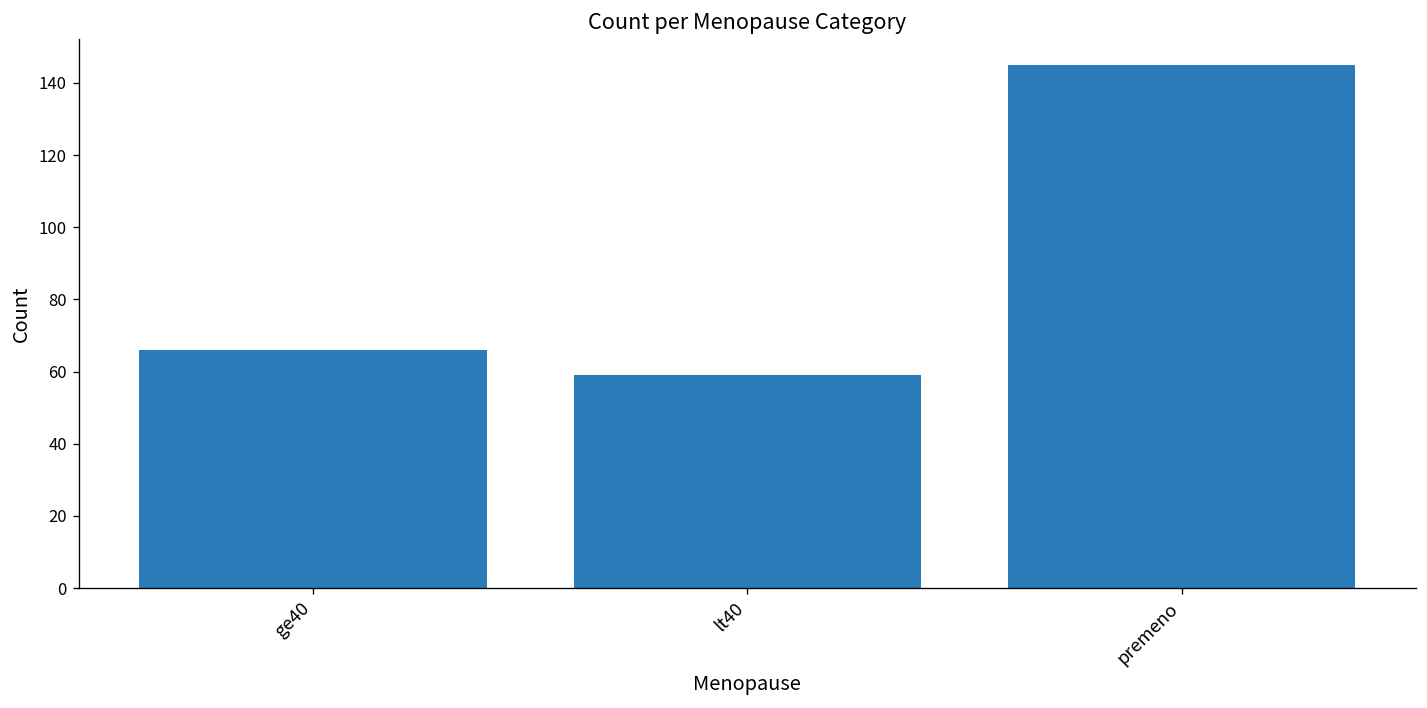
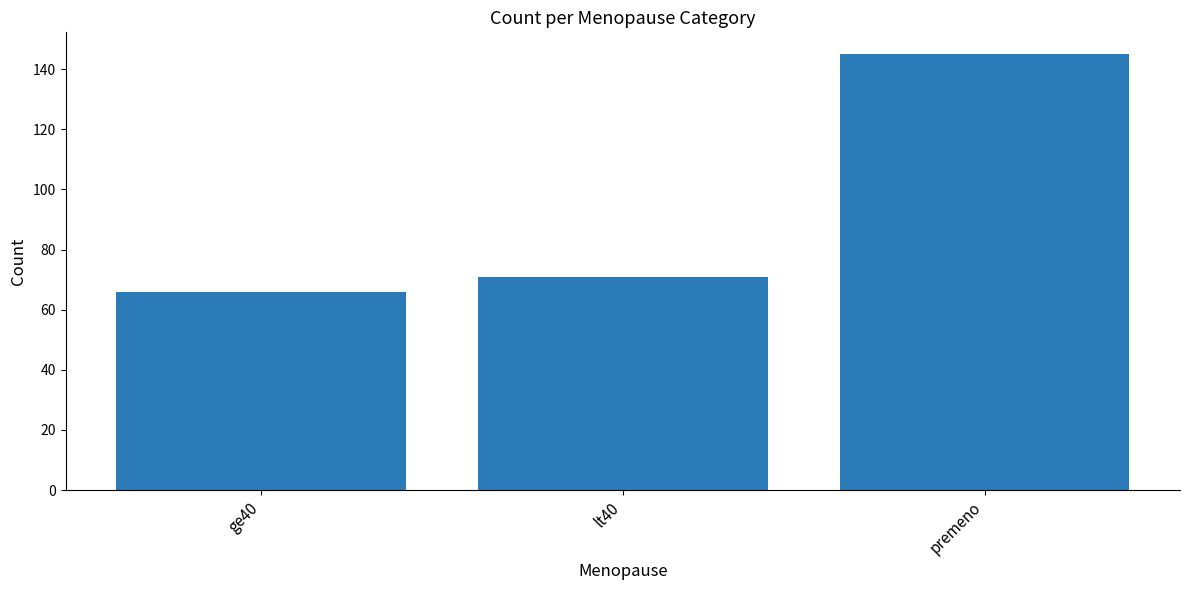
  {
    "ge40": 66,
-   "lt40": 59,
+   "lt40": 71,
    "premeno": 145
  }
